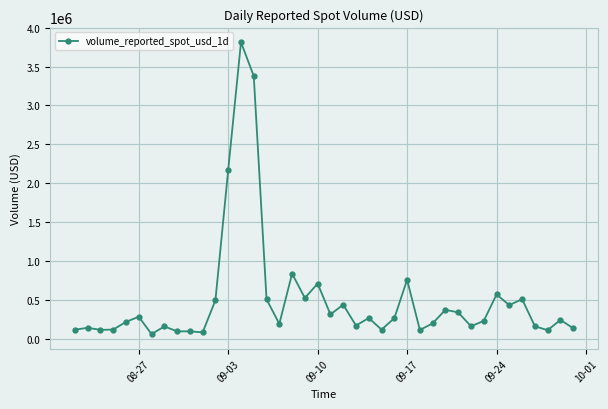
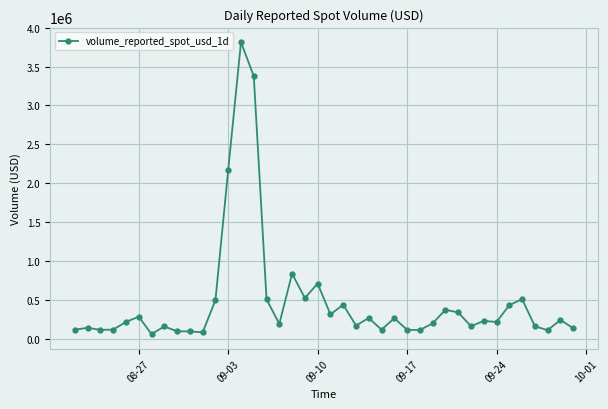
  {
    "08-27": 300000,
    "09-03": 2200000,
    "09-10": 700000,
-   "09-17": 800000,
-   "09-24": 600000
+   "09-17": 100000,
+   "09-24": 200000
  }
